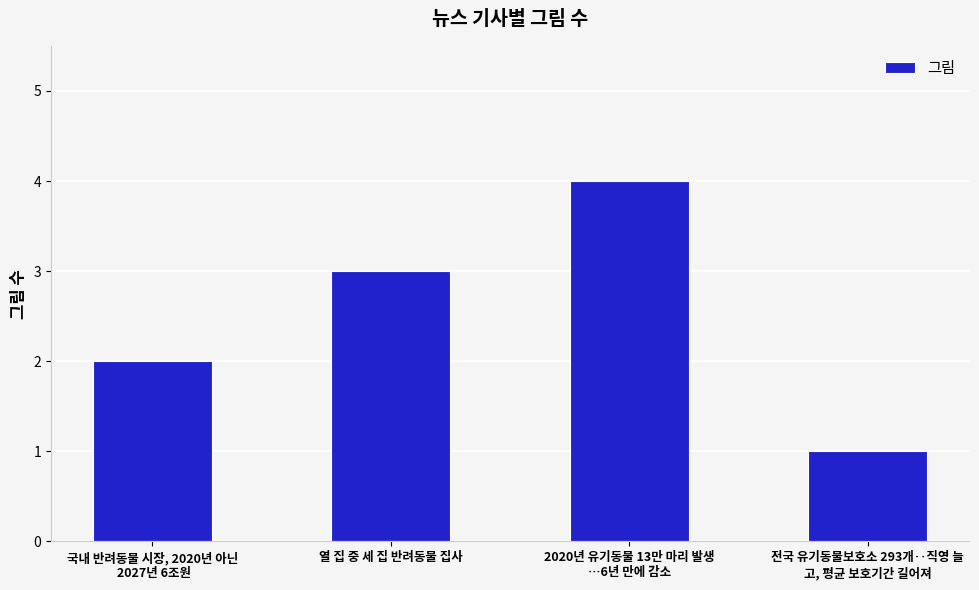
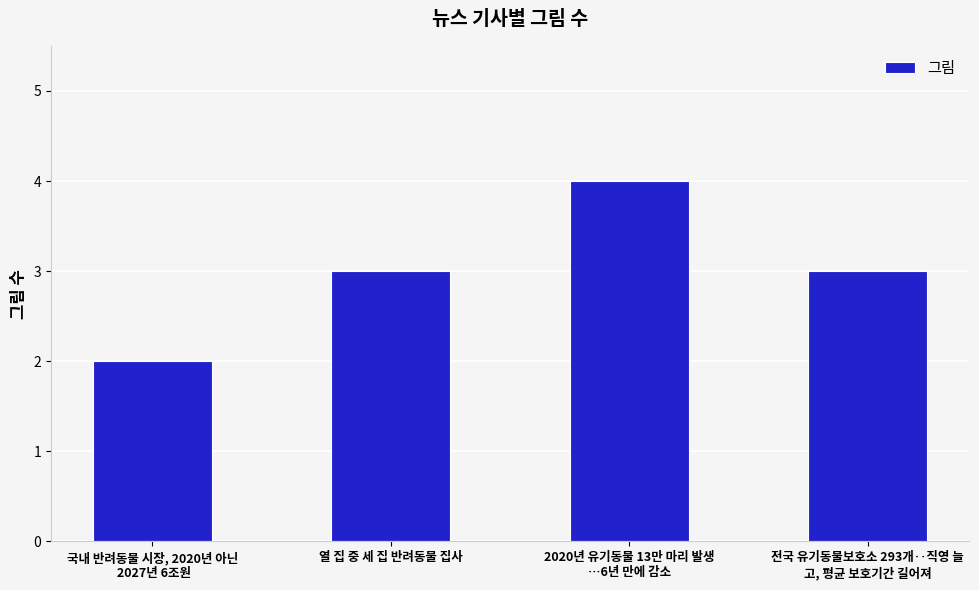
  {
    "국내 반려동물 시장, 2020년 아닌 2027년 6조원": 2,
    "열 집 중 세 집 반려동물 집사": 3,
    "2020년 유기동물 13만 마리 발생 …6년 만에 감소": 4,
-   "전국 유기동물보호소 293개‥직영 늘 고, 평균 보호기간 길어져": 1
+   "전국 유기동물보호소 293개‥직영 늘 고, 평균 보호기간 길어져": 3
  }
